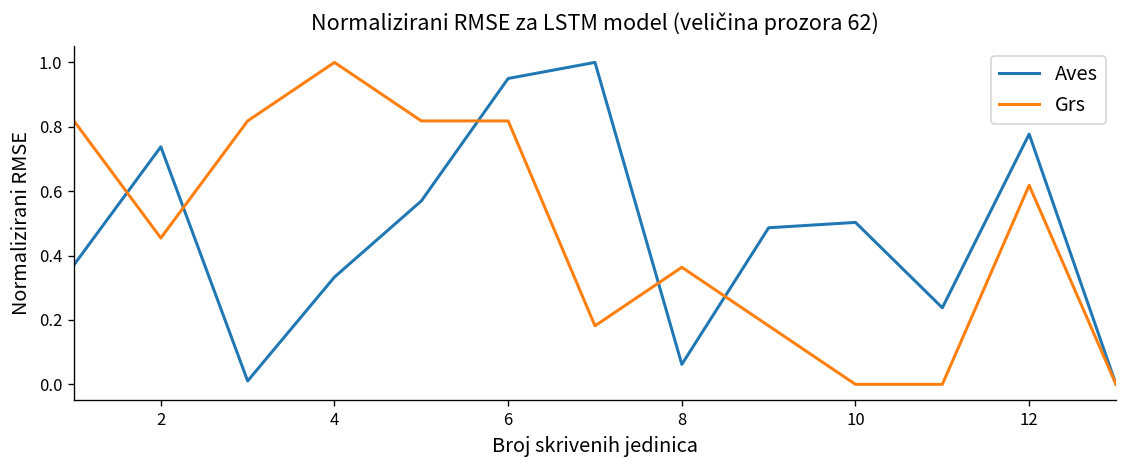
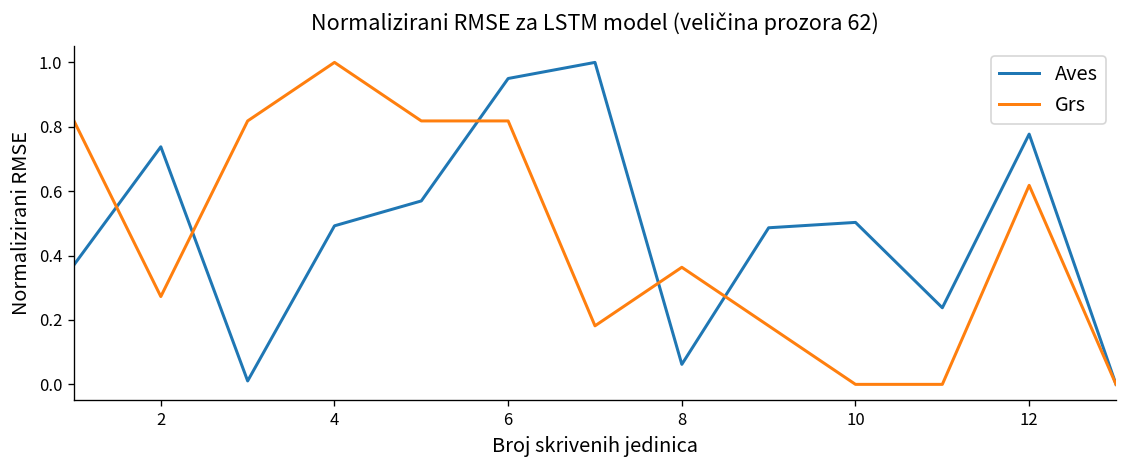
  {
    "Aves": {
      "2": 0.74,
-     "4": 0.33,
+     "4": 0.49,
      "6": 0.95,
      "8": 0.06,
      "10": 0.50,
      "12": 0.78
    },
    "Grs": {
-     "2": 0.45,
+     "2": 0.27,
      "4": 1.00,
      "6": 0.82,
      "8": 0.36,
      "10": 0.00,
      "12": 0.62
    }
  }
